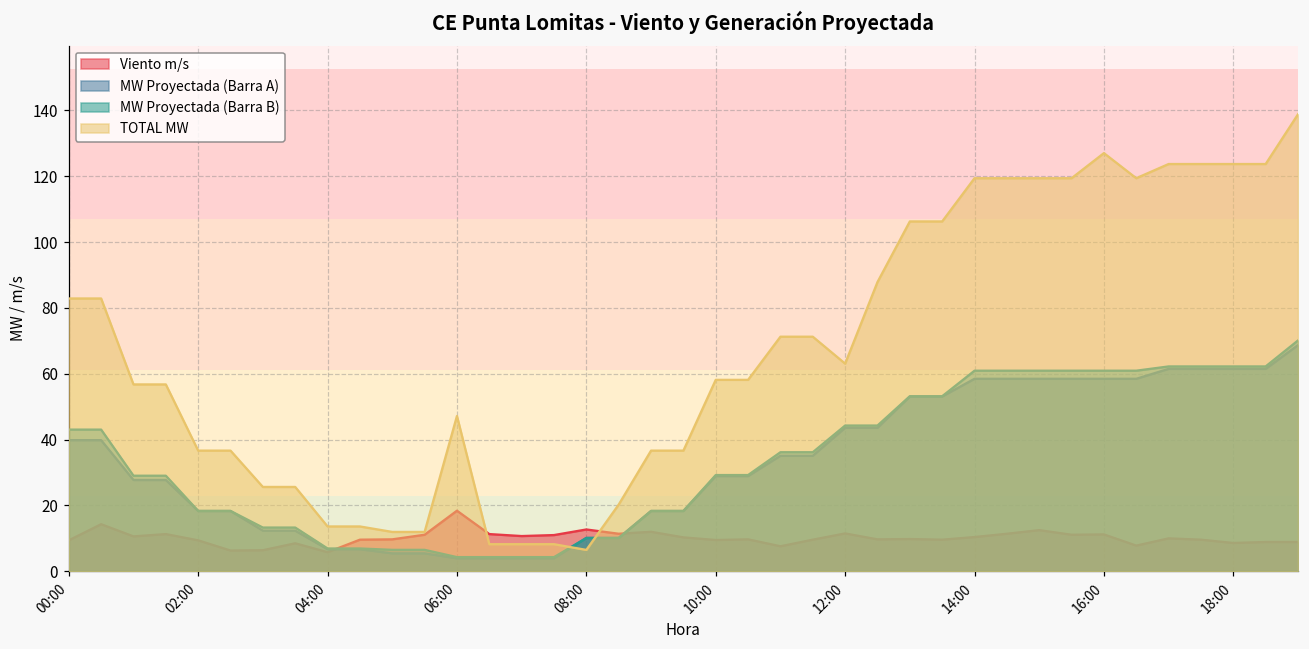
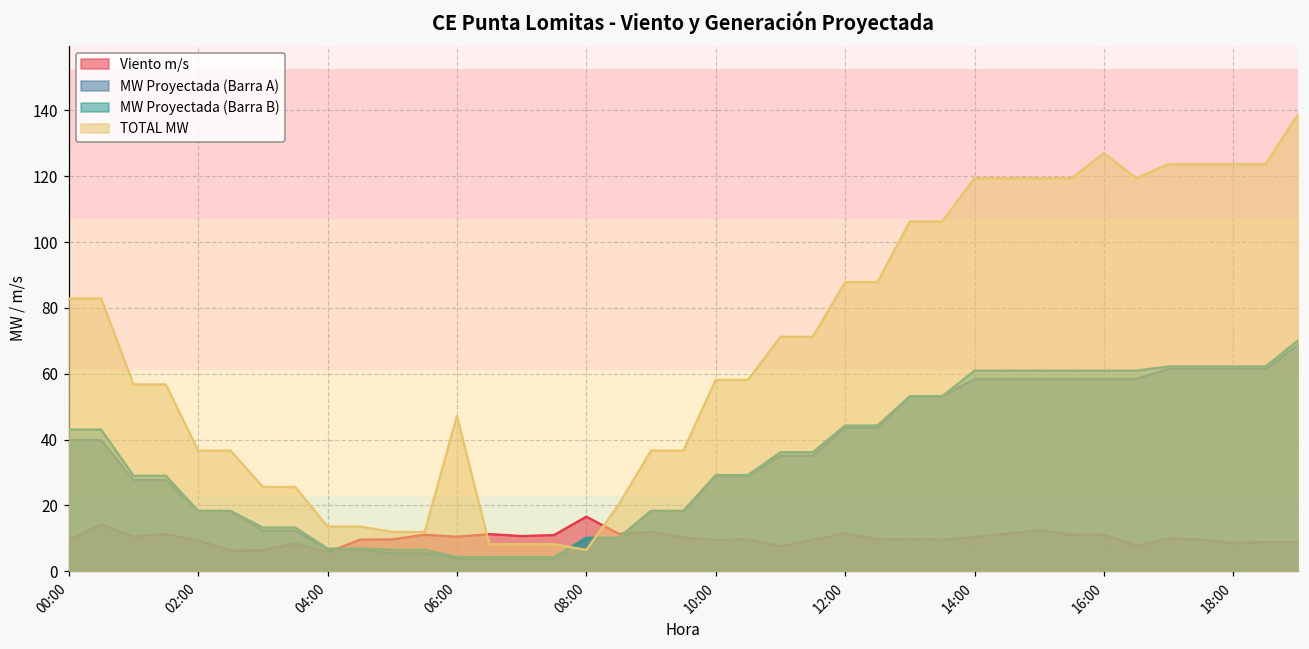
  {
    "Viento m/s": {
      "00:00": 9,
      "02:00": 9,
      "04:00": 6,
-     "06:00": 18,
-     "08:00": 13,
+     "06:00": 11,
+     "08:00": 17,
      "10:00": 10,
      "12:00": 12,
      "14:00": 10,
      "16:00": 11,
      "18:00": 9
    },
    "TOTAL MW": {
      "00:00": 83,
      "02:00": 37,
      "04:00": 14,
      "06:00": 47,
      "08:00": 6,
      "10:00": 58,
-     "12:00": 63,
+     "12:00": 88,
      "14:00": 119,
      "16:00": 127,
      "18:00": 124
    }
  }
